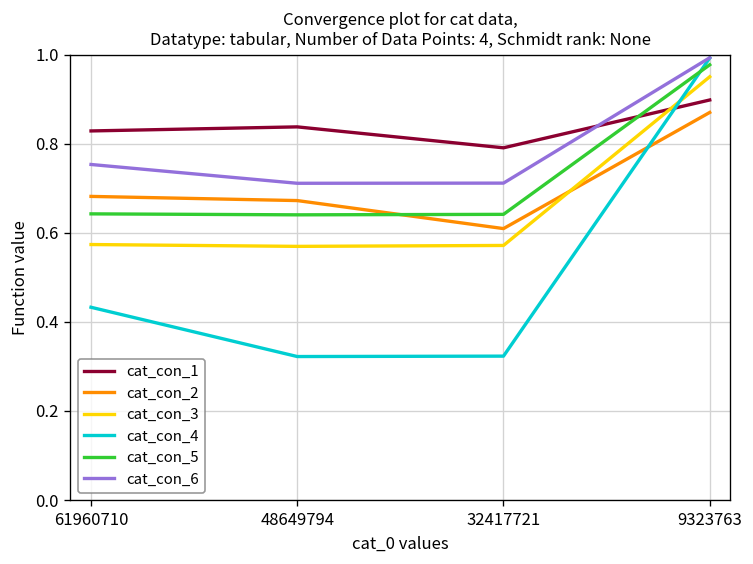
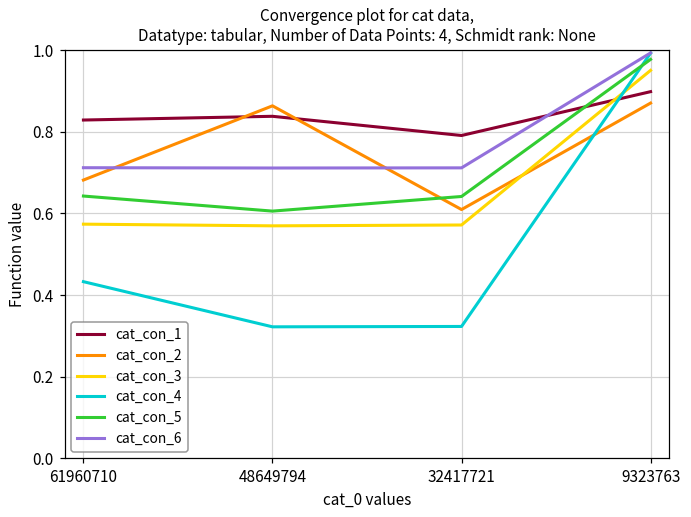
  {
    "cat_con_1": {
      "61960710": 0.83,
      "48649794": 0.84,
      "32417721": 0.79,
      "9323763": 0.90
    },
    "cat_con_2": {
      "61960710": 0.68,
-     "48649794": 0.67,
+     "48649794": 0.86,
      "32417721": 0.61,
      "9323763": 0.87
    },
    "cat_con_3": {
      "61960710": 0.57,
      "48649794": 0.57,
      "32417721": 0.57,
      "9323763": 0.95
    },
    "cat_con_4": {
      "61960710": 0.43,
      "48649794": 0.32,
      "32417721": 0.32
    },
    "cat_con_5": {
      "61960710": 0.64,
-     "48649794": 0.64,
+     "48649794": 0.61,
      "32417721": 0.64,
      "9323763": 0.98
    },
    "cat_con_6": {
-     "61960710": 0.75,
+     "61960710": 0.71,
      "48649794": 0.71,
      "32417721": 0.71
    }
  }
